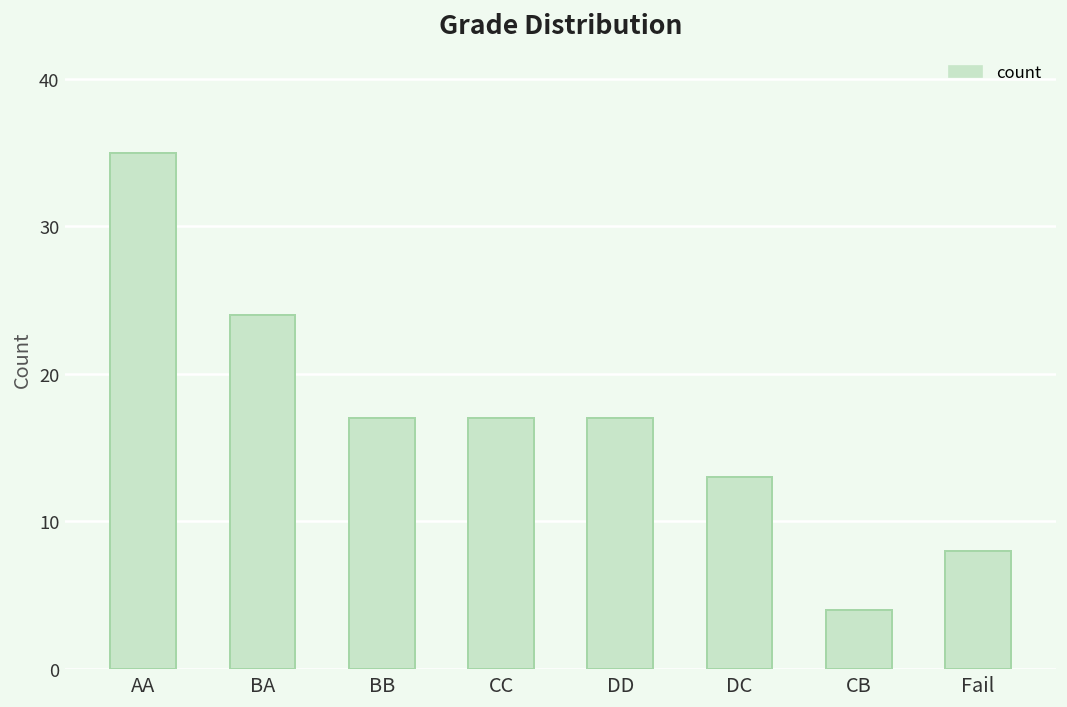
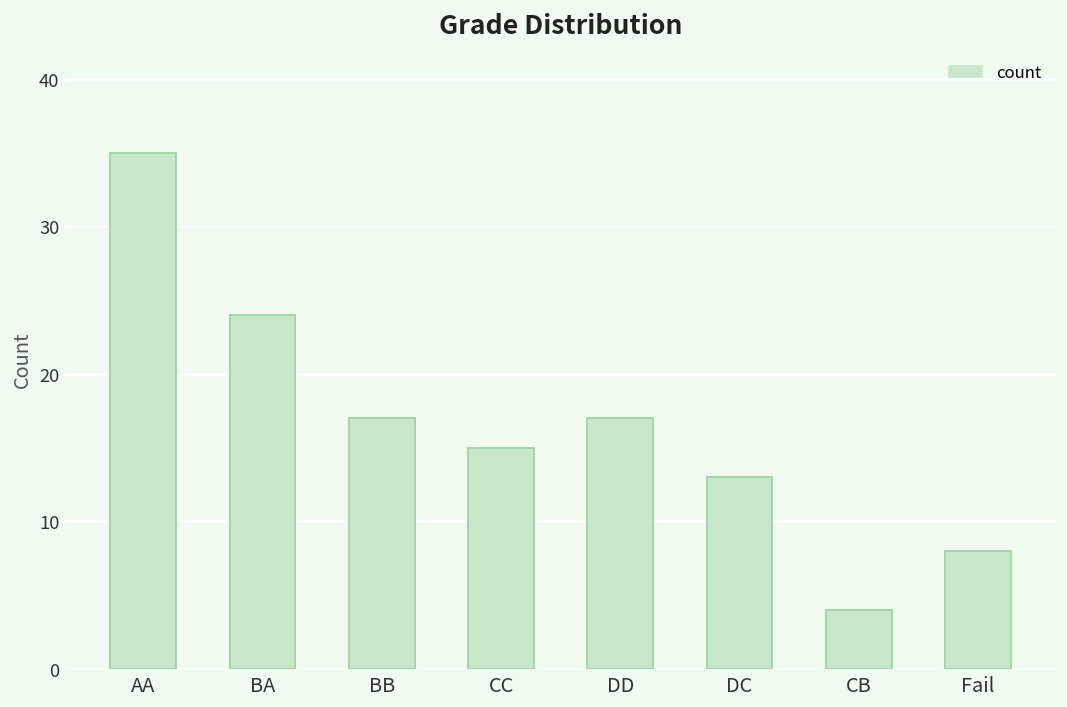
  {
    "AA": 35,
    "BA": 24,
    "BB": 17,
-   "CC": 17,
+   "CC": 15,
    "DD": 17,
    "DC": 13,
    "CB": 4,
    "Fail": 8
  }
